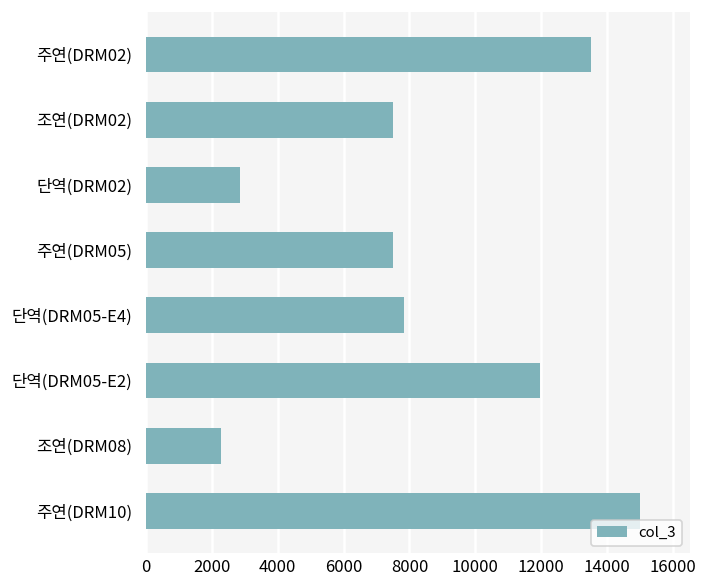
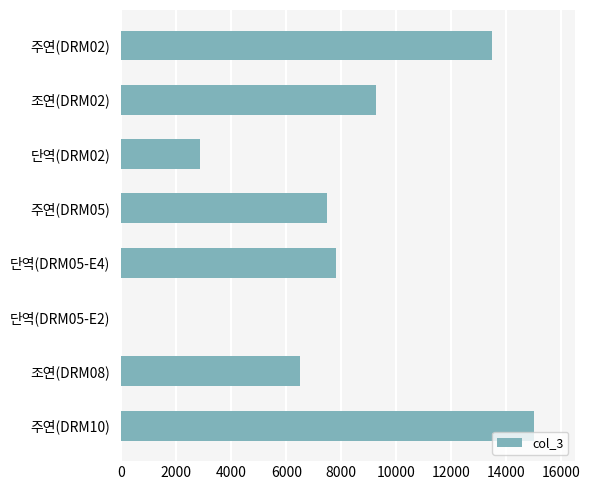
  {
    "주연(DRM02)": 13500,
-   "조연(DRM02)": 7500,
+   "조연(DRM02)": 9300,
    "단역(DRM02)": 2800,
    "주연(DRM05)": 7500,
    "단역(DRM05-E4)": 7800,
-   "단역(DRM05-E2)": 12000,
-   "조연(DRM08)": 2300,
+   "단역(DRM05-E2)": 0,
+   "조연(DRM08)": 6500,
    "주연(DRM10)": 15000
  }
